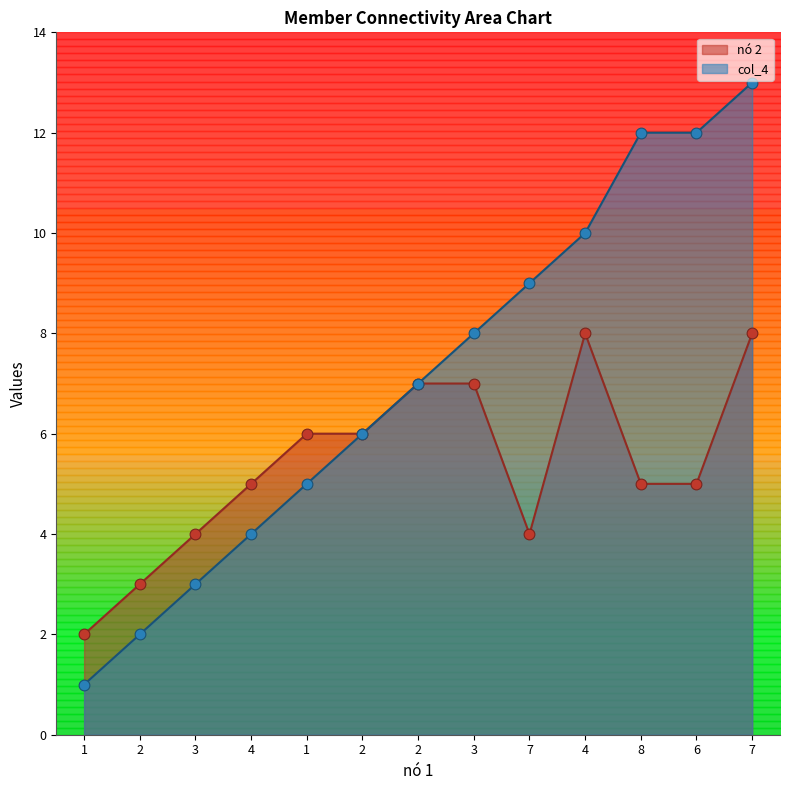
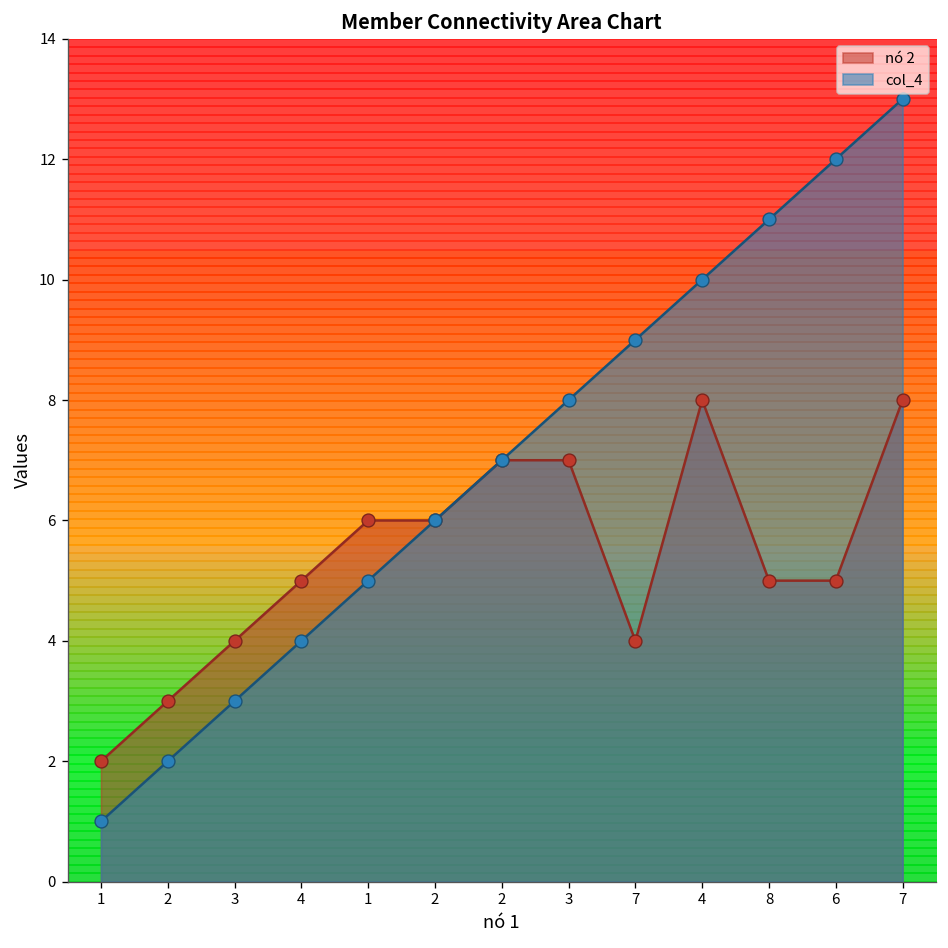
  {
    "nó 2": {
      "8": 5,
      "6": 5
    },
    "col_4": {
-     "8": 12,
+     "8": 11,
      "6": 12
    }
  }
